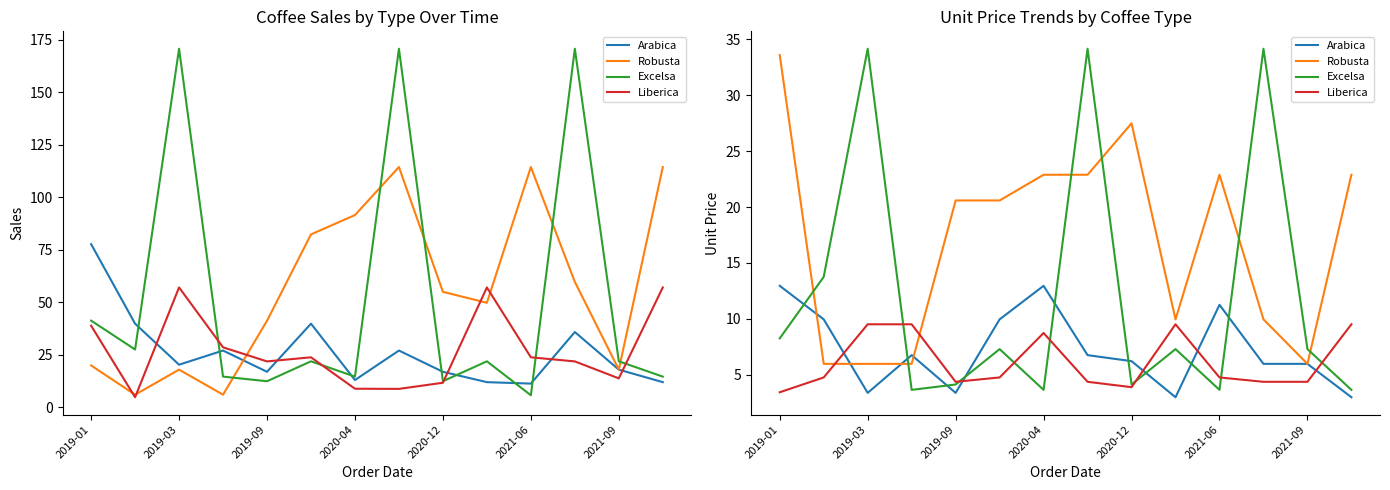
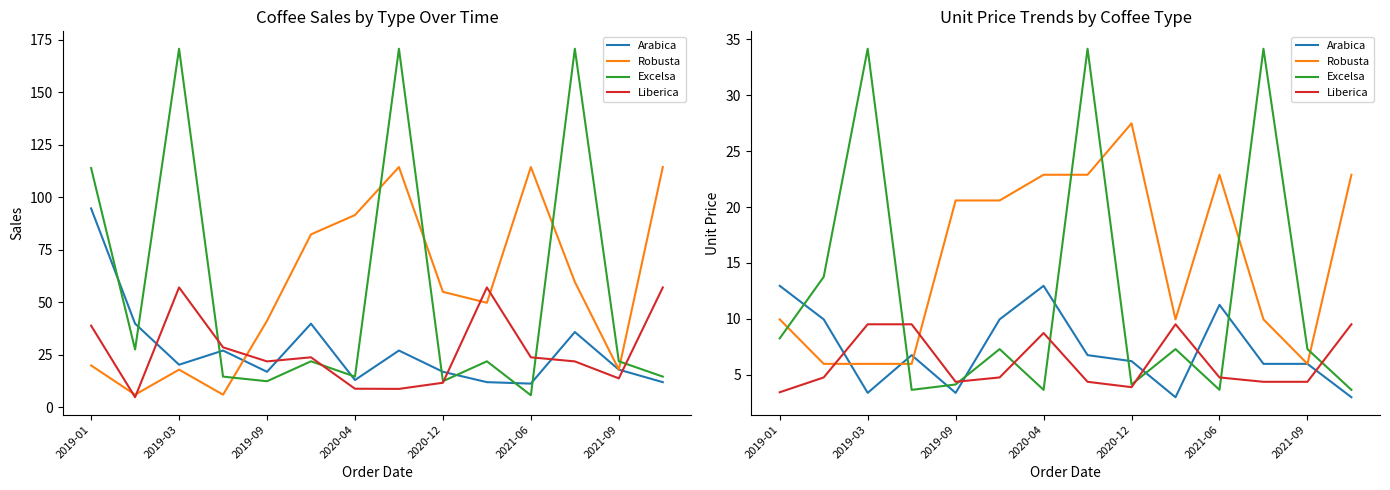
  {
    "Coffee Sales by Type Over Time": {
      "Arabica": {
-       "2019-01": 78,
+       "2019-01": 95,
        "2019-03": 20,
        "2019-09": 17,
        "2020-04": 13,
        "2020-12": 17,
        "2021-06": 11
      },
      "Robusta": {
        "2019-01": 20,
        "2019-03": 18,
        "2019-09": 41,
        "2020-04": 92,
        "2020-12": 55,
        "2021-06": 114
      },
      "Excelsa": {
-       "2019-01": 41,
+       "2019-01": 114,
        "2019-03": 171,
        "2019-09": 12,
        "2020-04": 15,
        "2021-06": 6,
        "2021-09": 22
      },
      "Liberica": {
        "2019-01": 39,
        "2019-03": 57,
        "2019-09": 22,
        "2020-04": 9,
        "2021-06": 24,
        "2021-09": 14
      }
    },
    "Unit Price Trends by Coffee Type": {
      "Arabica": {
        "2019-01": 13.0,
        "2019-03": 3.4,
        "2019-09": 3.4,
        "2020-04": 13.0,
        "2020-12": 6.2,
        "2021-06": 11.3
      },
      "Robusta": {
-       "2019-01": 33.6,
+       "2019-01": 10.0,
        "2019-03": 6.0,
        "2019-09": 20.6,
        "2020-04": 22.9,
        "2020-12": 27.5,
        "2021-06": 22.9
      },
      "Excelsa": {
        "2019-01": 8.3,
        "2019-03": 34.2,
        "2019-09": 4.1,
        "2020-04": 3.6,
        "2020-12": 4.1,
        "2021-06": 3.6,
        "2021-09": 7.3
      },
      "Liberica": {
        "2019-01": 3.4,
        "2019-03": 9.5,
        "2019-09": 4.4,
        "2020-04": 8.7,
        "2020-12": 3.9,
        "2021-06": 4.8,
        "2021-09": 4.4
      }
    }
  }
